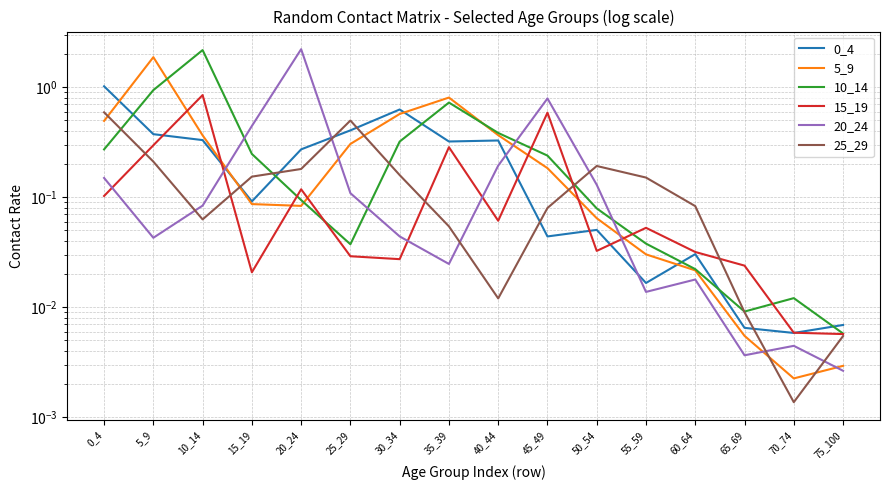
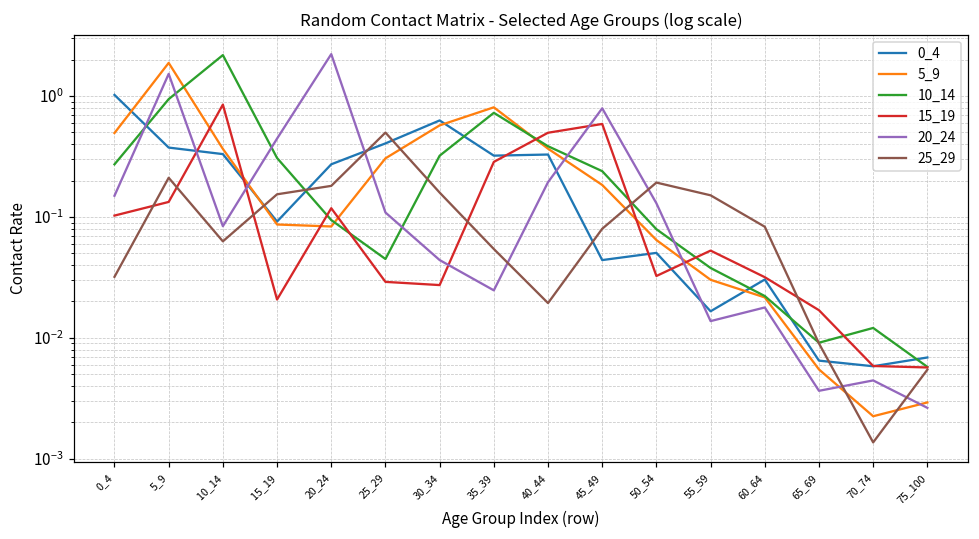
  {
    "0_4": {
      "0_4": 1.0,
      "5_9": 0.37,
      "10_14": 0.33,
      "15_19": 0.09,
      "20_24": 0.27,
      "25_29": 0.41,
      "30_34": 0.6,
      "35_39": 0.32,
      "40_44": 0.33,
      "45_49": 0.044,
      "50_54": 0.05,
      "55_59": 0.017,
      "65_69": 0.006,
      "75_100": 0.007
    },
    "5_9": {
      "0_4": 0.5,
      "5_9": 1.9,
      "10_14": 0.37,
      "15_19": 0.09,
      "20_24": 0.08,
      "25_29": 0.31,
      "30_34": 0.6,
      "35_39": 0.8,
      "45_49": 0.18,
      "50_54": 0.06,
      "55_59": 0.030,
      "65_69": 0.005,
      "70_74": 0.0022,
      "75_100": 0.003
    },
    "10_14": {
      "0_4": 0.27,
      "5_9": 0.9,
      "10_14": 2.2,
-     "15_19": 0.25,
+     "15_19": 0.31,
      "20_24": 0.09,
-     "25_29": 0.037,
+     "25_29": 0.045,
      "30_34": 0.32,
      "35_39": 0.7,
      "45_49": 0.24,
      "50_54": 0.08,
      "55_59": 0.038,
      "70_74": 0.012
    },
    "15_19": {
      "0_4": 0.10,
-     "5_9": 0.30,
+     "5_9": 0.13,
      "10_14": 0.9,
      "15_19": 0.021,
      "20_24": 0.12,
      "25_29": 0.029,
      "30_34": 0.027,
      "35_39": 0.29,
-     "40_44": 0.06,
+     "40_44": 0.5,
      "45_49": 0.6,
      "50_54": 0.033,
      "55_59": 0.05,
-     "65_69": 0.024
+     "65_69": 0.017
    },
    "20_24": {
      "0_4": 0.15,
-     "5_9": 0.043,
+     "5_9": 1.5,
      "10_14": 0.08,
      "15_19": 0.45,
      "20_24": 2.2,
      "25_29": 0.11,
      "30_34": 0.044,
      "35_39": 0.025,
      "40_44": 0.19,
      "45_49": 0.8,
      "50_54": 0.13,
      "55_59": 0.014,
      "60_64": 0.018,
      "65_69": 0.0037,
      "70_74": 0.0044,
      "75_100": 0.0026
    },
    "25_29": {
-     "0_4": 0.6,
+     "0_4": 0.032,
      "5_9": 0.21,
      "10_14": 0.06,
      "15_19": 0.15,
      "20_24": 0.18,
      "25_29": 0.5,
      "30_34": 0.16,
      "35_39": 0.05,
-     "40_44": 0.012,
+     "40_44": 0.019,
      "45_49": 0.08,
      "50_54": 0.19,
      "55_59": 0.15,
      "60_64": 0.08,
      "70_74": 0.0014
    }
  }
